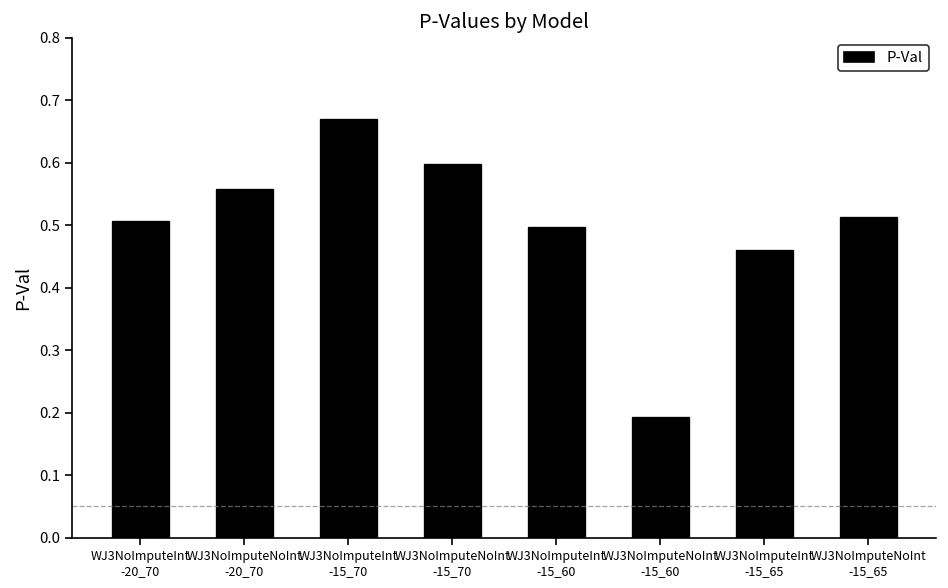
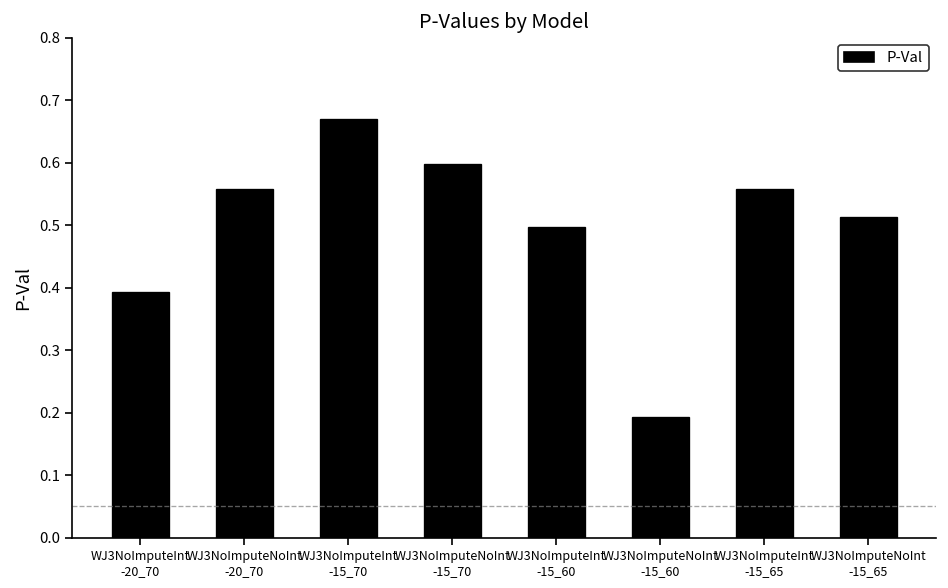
  {
-   "WJ3NoImputeInt -20_70": 0.51,
+   "WJ3NoImputeInt -20_70": 0.39,
    "WJ3NoImputeNoInt -20_70": 0.56,
    "WJ3NoImputeInt -15_70": 0.67,
    "WJ3NoImputeNoInt -15_70": 0.60,
    "WJ3NoImputeInt -15_60": 0.50,
    "WJ3NoImputeNoInt -15_60": 0.19,
-   "WJ3NoImputeInt -15_65": 0.46,
+   "WJ3NoImputeInt -15_65": 0.56,
    "WJ3NoImputeNoInt -15_65": 0.51
  }
